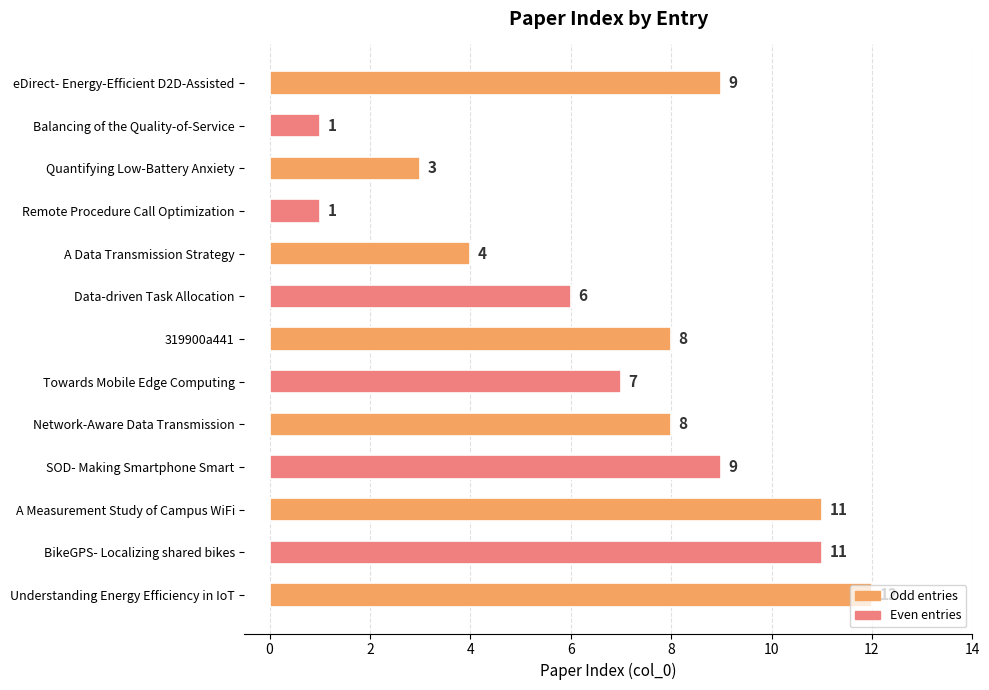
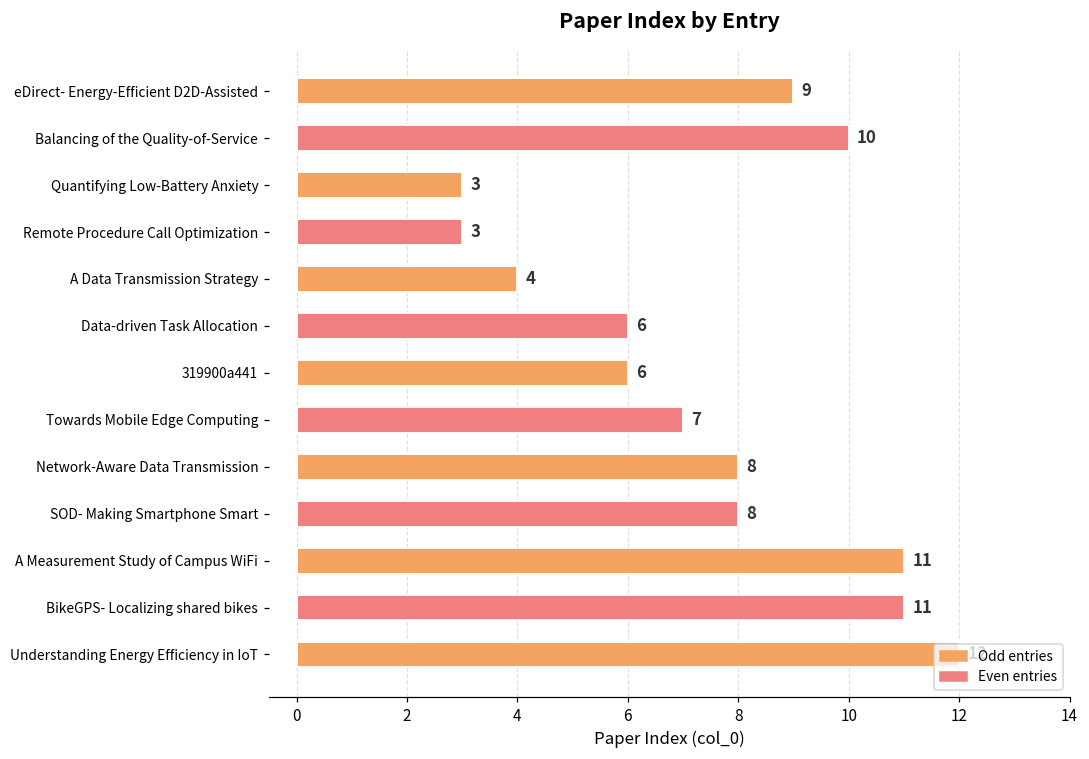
  {
    "eDirect- Energy-Efficient D2D-Assisted": 9,
-   "Balancing of the Quality-of-Service": 1,
+   "Balancing of the Quality-of-Service": 10,
    "Quantifying Low-Battery Anxiety": 3,
-   "Remote Procedure Call Optimization": 1,
+   "Remote Procedure Call Optimization": 3,
    "A Data Transmission Strategy": 4,
    "Data-driven Task Allocation": 6,
-   "319900a441": 8,
+   "319900a441": 6,
    "Towards Mobile Edge Computing": 7,
    "Network-Aware Data Transmission": 8,
-   "SOD- Making Smartphone Smart": 9,
+   "SOD- Making Smartphone Smart": 8,
    "A Measurement Study of Campus WiFi": 11,
    "BikeGPS- Localizing shared bikes": 11
  }
